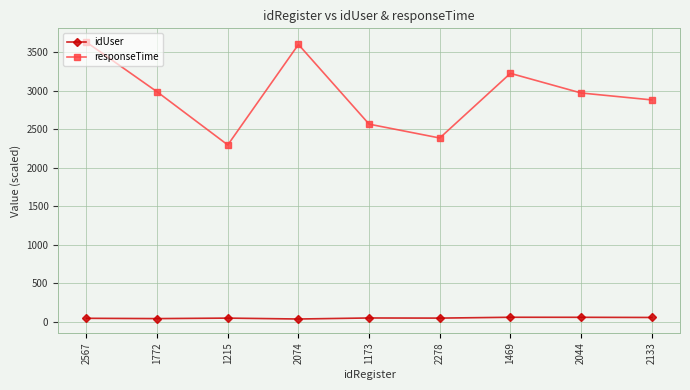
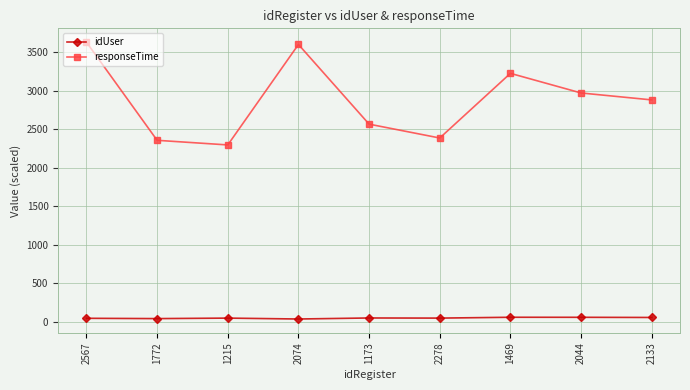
  {
    "idUser": {
      "2567": 0,
      "1772": 0,
      "1215": 0,
      "2074": 0,
      "1173": 0,
      "2278": 0,
      "1469": 100,
      "2044": 100,
      "2133": 100
    },
    "responseTime": {
-     "1772": 3000,
+     "1772": 2400,
      "1215": 2300,
      "2074": 3600,
      "1173": 2600,
      "2278": 2400,
      "1469": 3200,
      "2044": 3000,
      "2133": 2900
    }
  }
